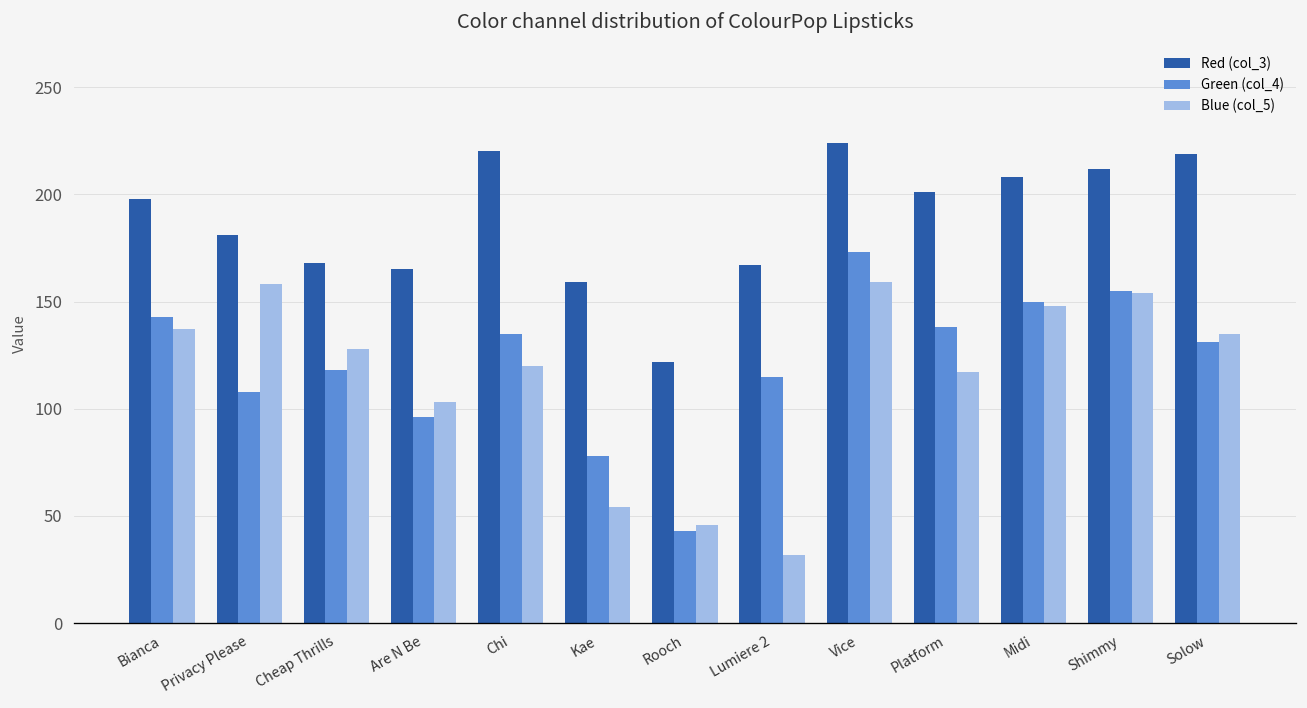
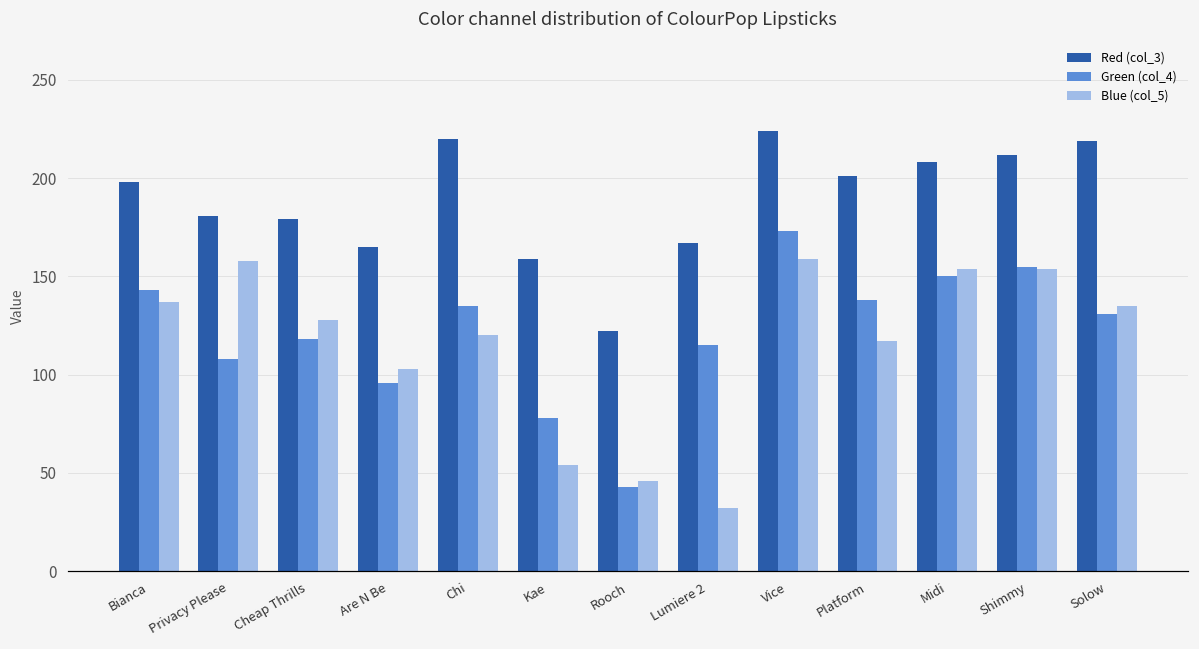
  {
    "Red (col_3)": {
      "Bianca": 198,
      "Privacy Please": 181,
-     "Cheap Thrills": 168,
+     "Cheap Thrills": 179,
      "Are N Be": 165,
      "Chi": 220,
      "Kae": 159,
      "Rooch": 122,
      "Lumiere 2": 167,
      "Vice": 224,
      "Platform": 201,
      "Midi": 208,
      "Shimmy": 212,
      "Solow": 219
    },
    "Green (col_4)": {
      "Bianca": 143,
      "Privacy Please": 108,
      "Cheap Thrills": 118,
      "Are N Be": 96,
      "Chi": 135,
      "Kae": 78,
      "Rooch": 43,
      "Lumiere 2": 115,
      "Vice": 173,
      "Platform": 138,
      "Midi": 150,
      "Shimmy": 155,
      "Solow": 131
    },
    "Blue (col_5)": {
      "Bianca": 137,
      "Privacy Please": 158,
      "Cheap Thrills": 128,
      "Are N Be": 103,
      "Chi": 120,
      "Kae": 54,
      "Rooch": 46,
      "Lumiere 2": 32,
      "Vice": 159,
      "Platform": 117,
-     "Midi": 148,
+     "Midi": 154,
      "Shimmy": 154,
      "Solow": 135
    }
  }
